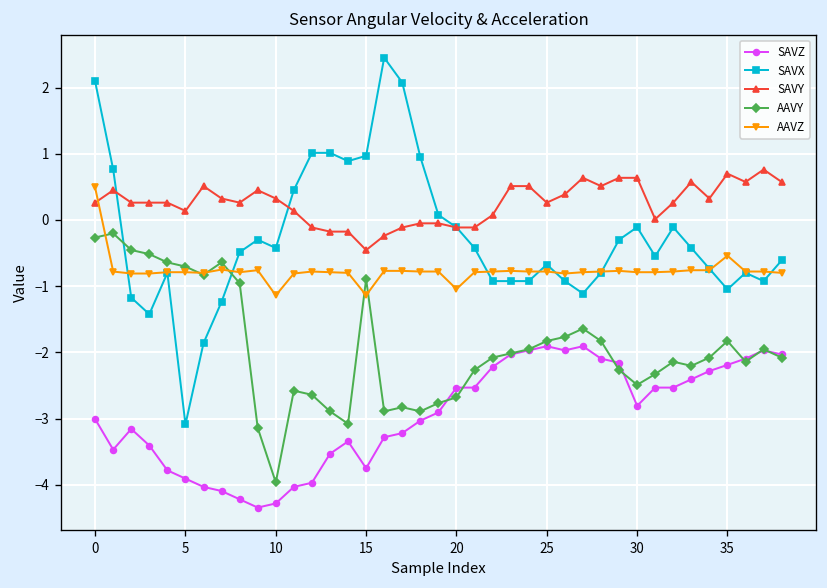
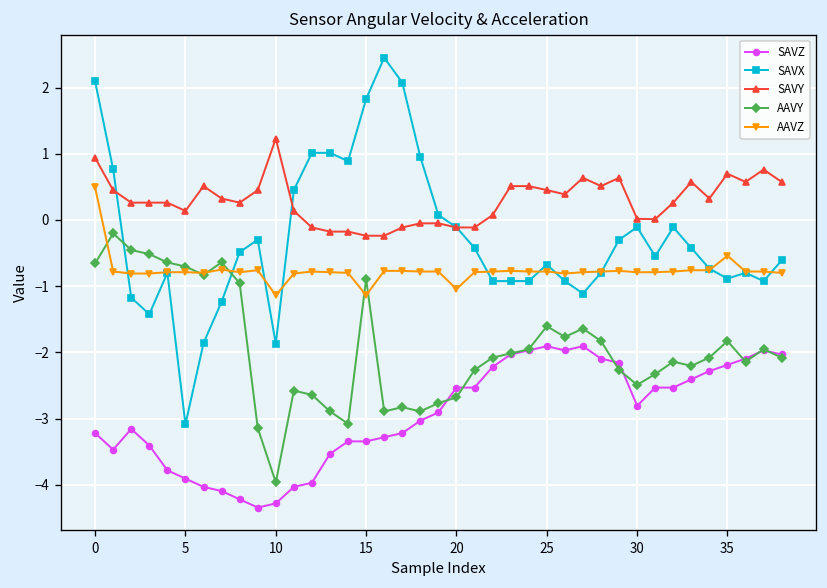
  {
    "SAVZ": {
-     "0": -3.0,
+     "0": -3.2,
      "5": -3.9,
      "10": -4.3,
-     "15": -3.8,
+     "15": -3.3,
      "20": -2.5,
      "25": -1.9,
      "30": -2.8,
      "35": -2.2
    },
    "SAVX": {
      "0": 2.1,
      "5": -3.1,
-     "10": -0.4,
-     "15": 1.0,
+     "10": -1.9,
+     "15": 1.8,
      "25": -0.7,
      "30": -0.1,
-     "35": -1.0
+     "35": -0.9
    },
    "SAVY": {
-     "0": 0.3,
+     "0": 0.9,
      "5": 0.1,
-     "10": 0.3,
-     "15": -0.5,
-     "25": 0.3,
-     "30": 0.6,
+     "10": 1.2,
+     "15": -0.2,
+     "25": 0.5,
+     "30": 0.0,
      "35": 0.7
    },
    "AAVY": {
-     "0": -0.3,
+     "0": -0.7,
      "5": -0.7,
      "10": -4.0,
      "15": -0.9,
      "20": -2.7,
-     "25": -1.8,
+     "25": -1.6,
      "30": -2.5,
      "35": -1.8
    },
    "AAVZ": {
      "0": 0.5,
      "5": -0.8,
      "10": -1.1,
      "15": -1.1,
      "20": -1.0,
      "25": -0.8,
      "30": -0.8,
      "35": -0.5
    }
  }
